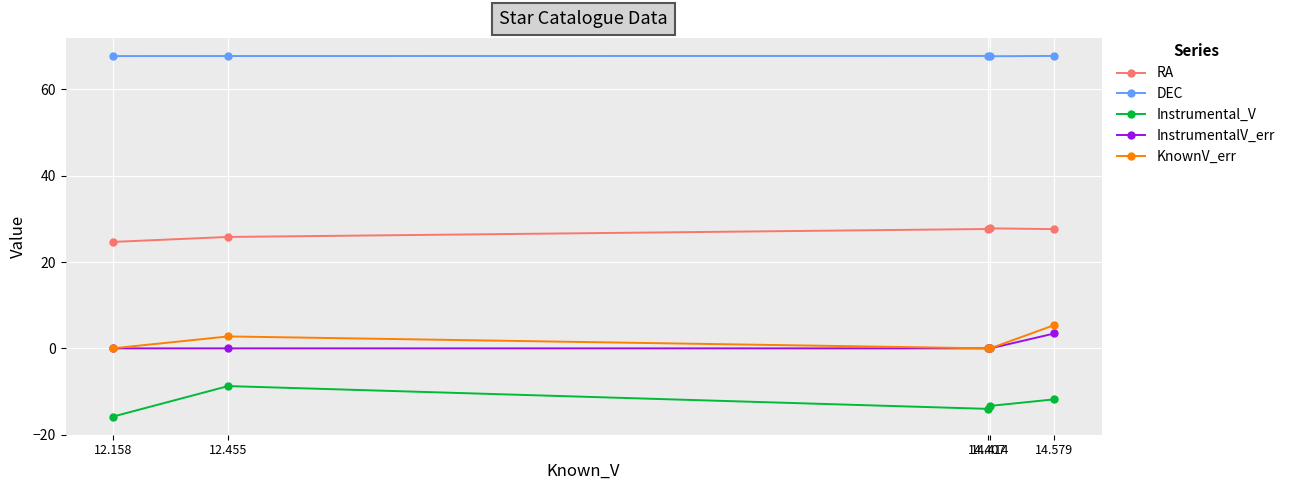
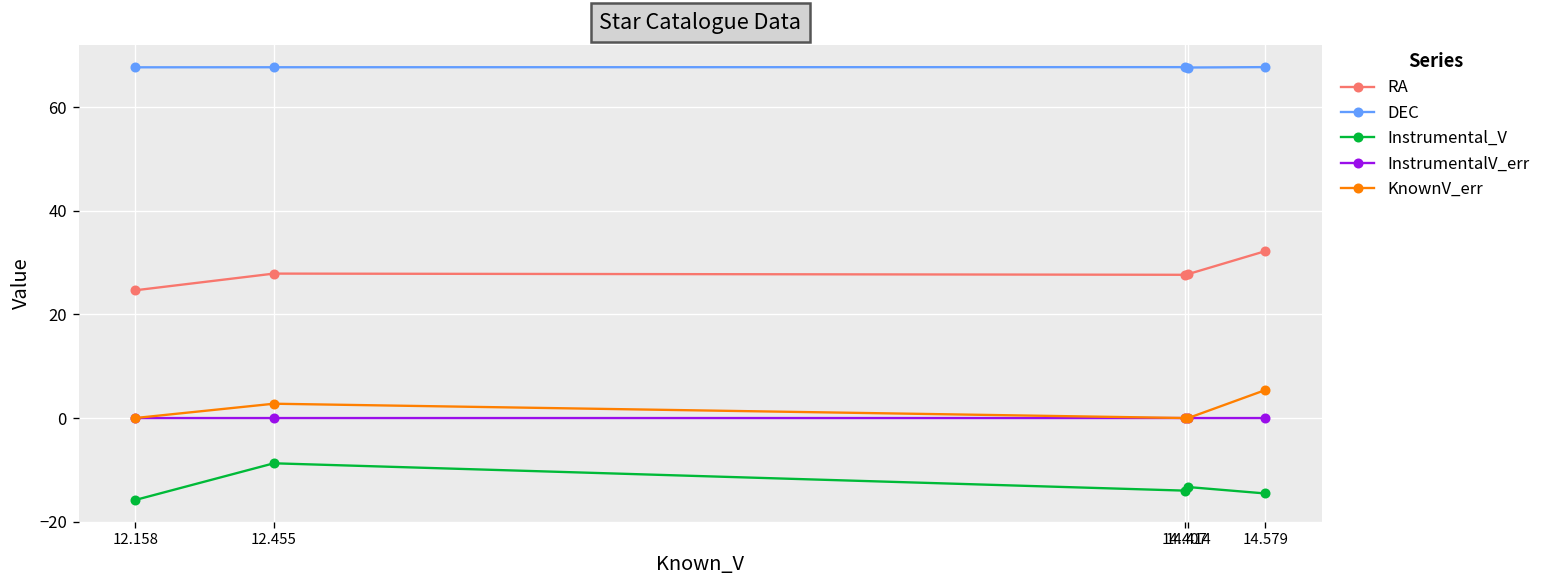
  {
    "RA": {
      "12.158": 25,
-     "12.455": 26,
-     "14.579": 28
+     "12.455": 28,
+     "14.579": 32
    },
    "DEC": {
      "12.158": 68,
      "12.455": 68,
      "14.579": 68
    },
    "Instrumental_V": {
      "12.158": -16,
      "12.455": -9,
-     "14.579": -12
+     "14.579": -15
    },
    "InstrumentalV_err": {
      "12.455": 0,
-     "14.579": 3
+     "14.579": 0
    },
    "KnownV_err": {
      "12.455": 3,
      "14.579": 5
    }
  }
